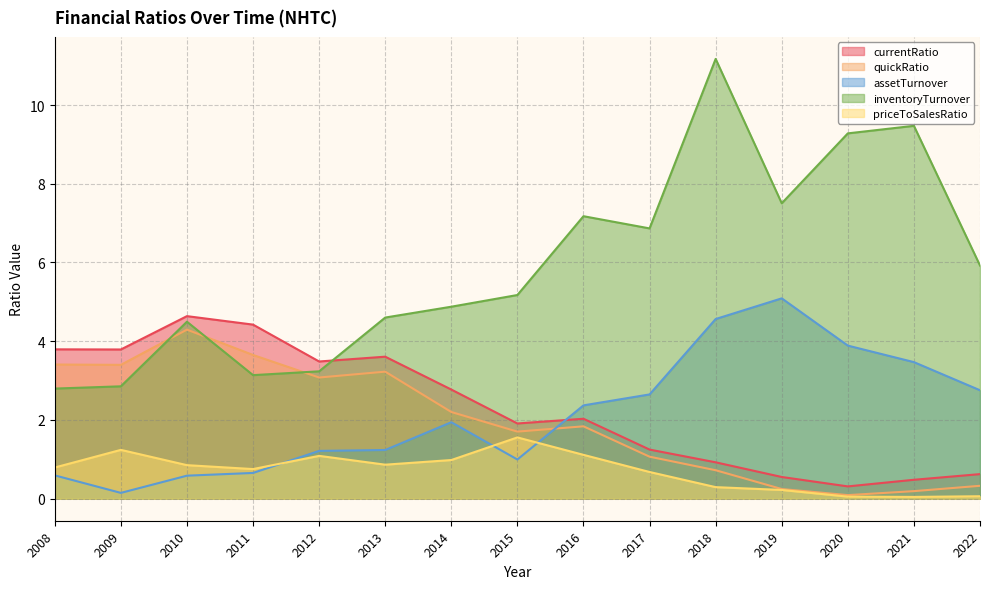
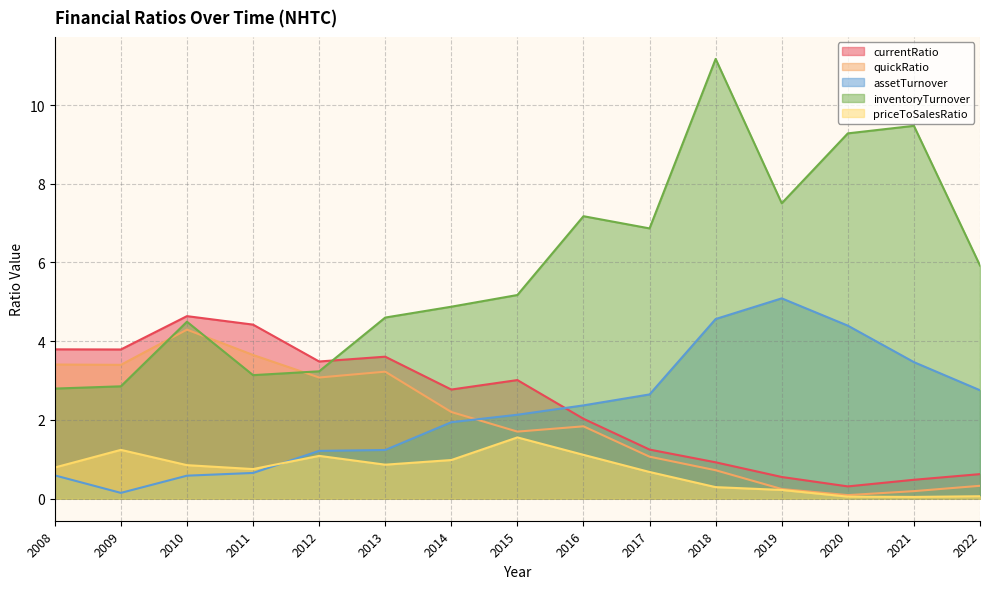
  {
    "currentRatio": {
      "2008": 3.8,
      "2009": 3.8,
      "2010": 4.6,
      "2011": 4.4,
      "2012": 3.5,
      "2013": 3.6,
      "2014": 2.8,
-     "2015": 1.9,
+     "2015": 3.0,
      "2016": 2.0,
      "2017": 1.2,
      "2018": 0.9,
      "2019": 0.6,
      "2020": 0.3,
      "2021": 0.5,
      "2022": 0.6
    },
    "assetTurnover": {
      "2008": 0.6,
      "2009": 0.1,
      "2010": 0.6,
      "2011": 0.7,
      "2012": 1.2,
      "2013": 1.2,
      "2014": 1.9,
-     "2015": 1.0,
+     "2015": 2.1,
      "2016": 2.4,
      "2017": 2.6,
      "2018": 4.6,
      "2019": 5.1,
-     "2020": 3.9,
+     "2020": 4.4,
      "2021": 3.5,
      "2022": 2.8
    },
    "inventoryTurnover": {
      "2008": 2.8,
      "2009": 2.9,
      "2010": 4.5,
      "2011": 3.1,
      "2012": 3.2,
      "2013": 4.6,
      "2014": 4.9,
      "2015": 5.2,
      "2016": 7.2,
      "2017": 6.9,
      "2018": 11.2,
      "2019": 7.5,
      "2020": 9.3,
      "2021": 9.5,
      "2022": 5.9
    }
  }
